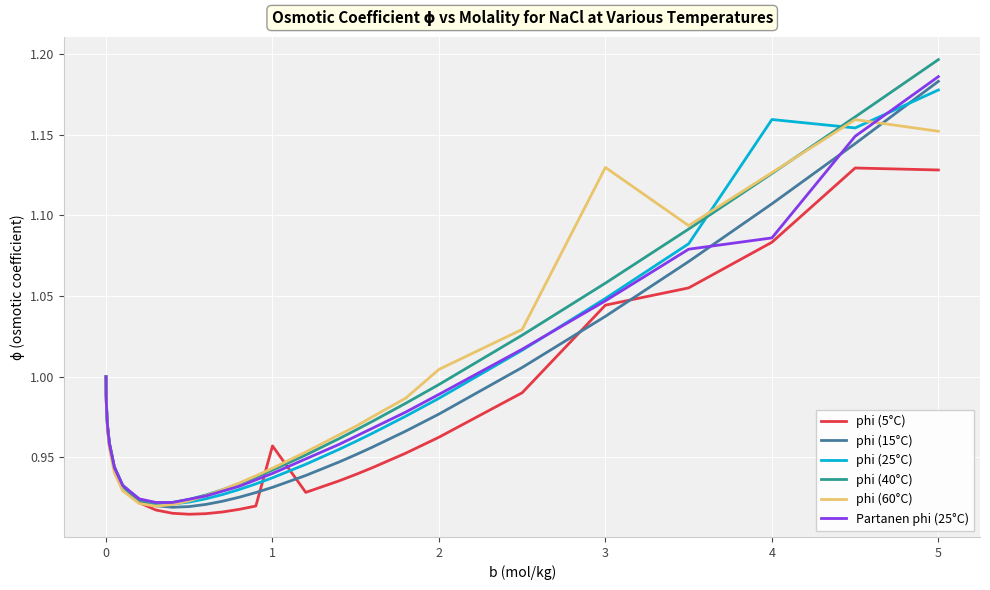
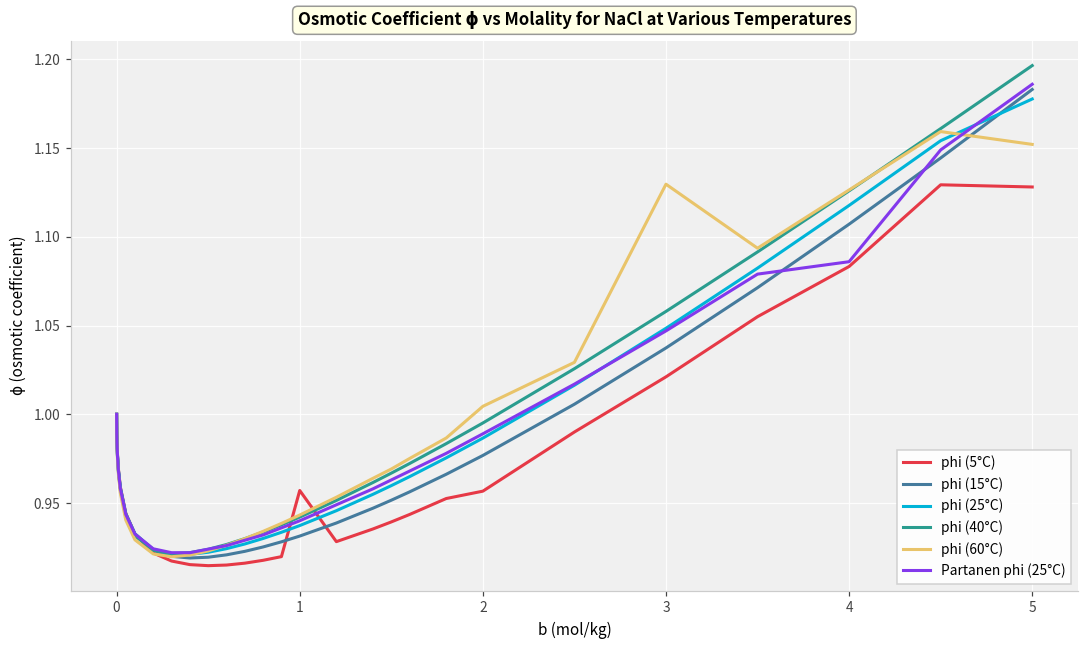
  {
    "phi (5°C)": {
      "1": 0.957,
-     "2": 0.962,
-     "3": 1.044,
+     "2": 0.957,
+     "3": 1.021,
      "4": 1.083,
      "5": 1.128
    },
    "phi (25°C)": {
      "1": 0.937,
      "2": 0.987,
-     "4": 1.159,
+     "4": 1.118,
      "5": 1.178
    },
    "phi (60°C)": {
      "2": 1.004,
      "3": 1.130,
      "5": 1.152
    },
    "Partanen phi (25°C)": {
      "1": 0.940,
      "2": 0.989,
      "4": 1.086,
      "5": 1.186
    }
  }
